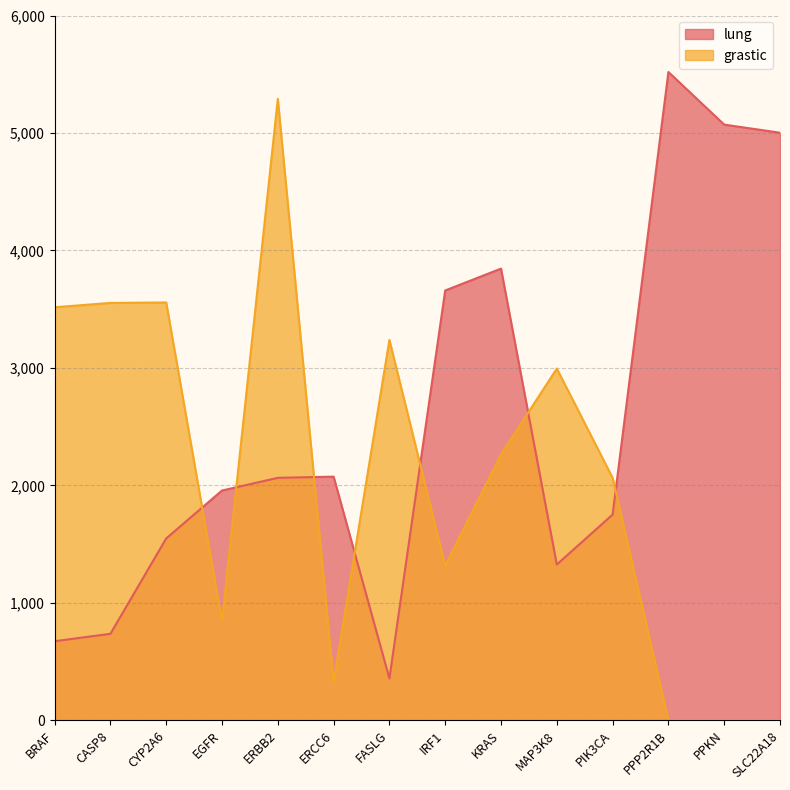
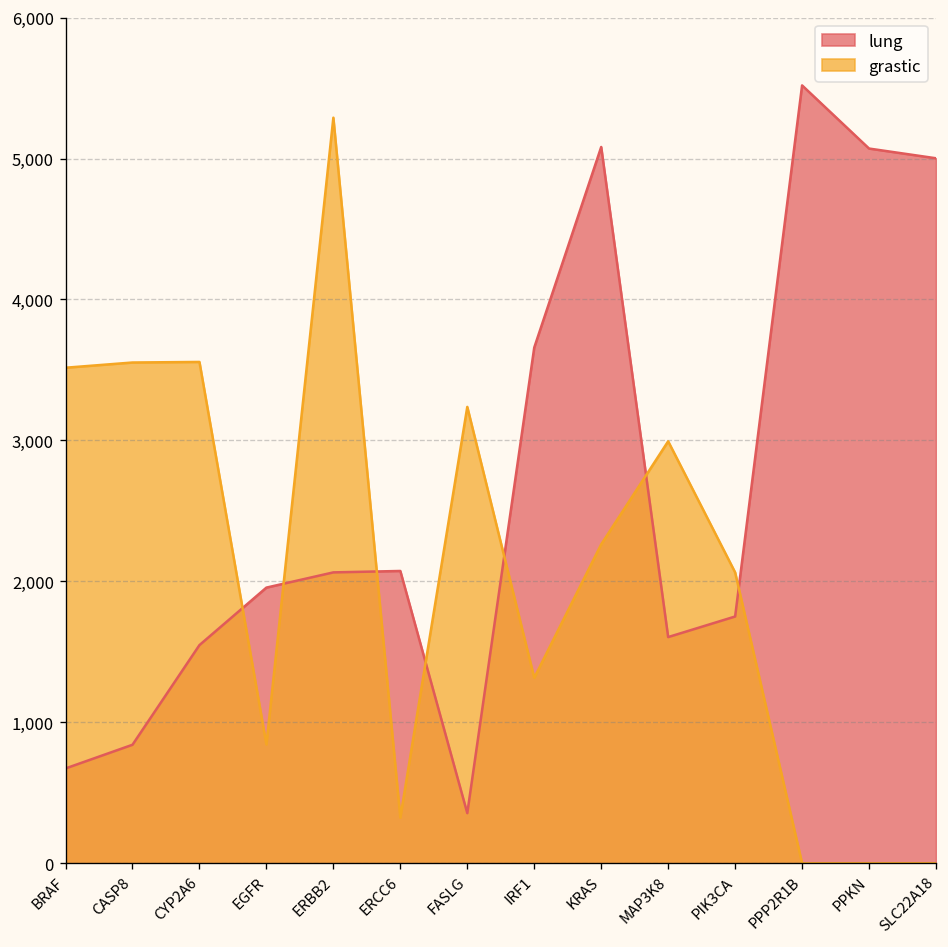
  {
    "lung": {
      "BRAF": "670",
-     "CASP8": "740",
+     "CASP8": "840",
      "CYP2A6": "1,550",
      "EGFR": "1,960",
      "ERBB2": "2,060",
      "ERCC6": "2,070",
      "FASLG": "360",
      "IRF1": "3,660",
-     "KRAS": "3,850",
-     "MAP3K8": "1,330",
+     "KRAS": "5,080",
+     "MAP3K8": "1,610",
      "PIK3CA": "1,750",
      "PPP2R1B": "5,520",
      "PPKN": "5,070",
      "SLC22A18": "5,000"
    },
    "grastic": {
      "BRAF": "3,520",
      "CASP8": "3,550",
      "CYP2A6": "3,560",
      "EGFR": "840",
      "ERBB2": "5,290",
      "ERCC6": "320",
      "FASLG": "3,240",
      "IRF1": "1,320",
      "KRAS": "2,260",
      "MAP3K8": "2,990",
      "PIK3CA": "2,060",
      "PPP2R1B": "0",
      "PPKN": "0",
      "SLC22A18": "0"
    }
  }
